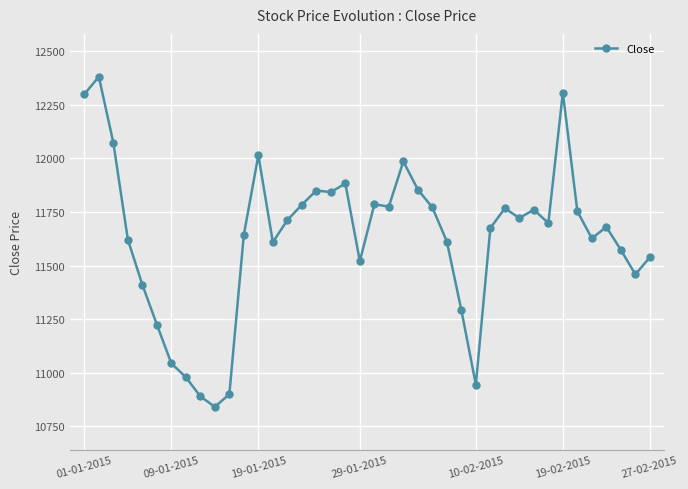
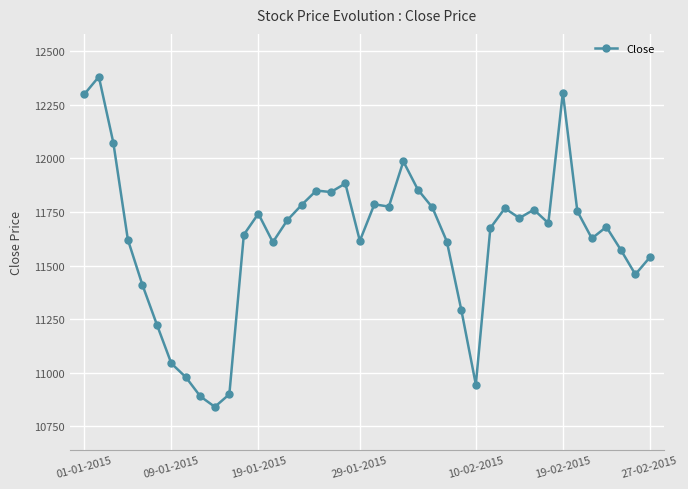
  {
    "01-01-2015": 12300,
    "09-01-2015": 11040,
-   "19-01-2015": 12010,
-   "29-01-2015": 11520,
+   "19-01-2015": 11740,
+   "29-01-2015": 11620,
    "10-02-2015": 10940,
    "19-02-2015": 12310,
    "27-02-2015": 11540
  }
